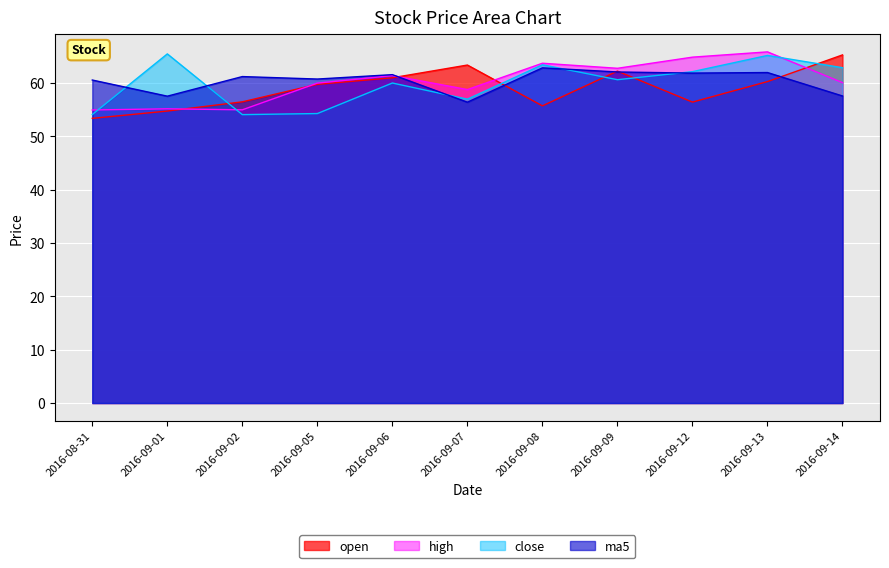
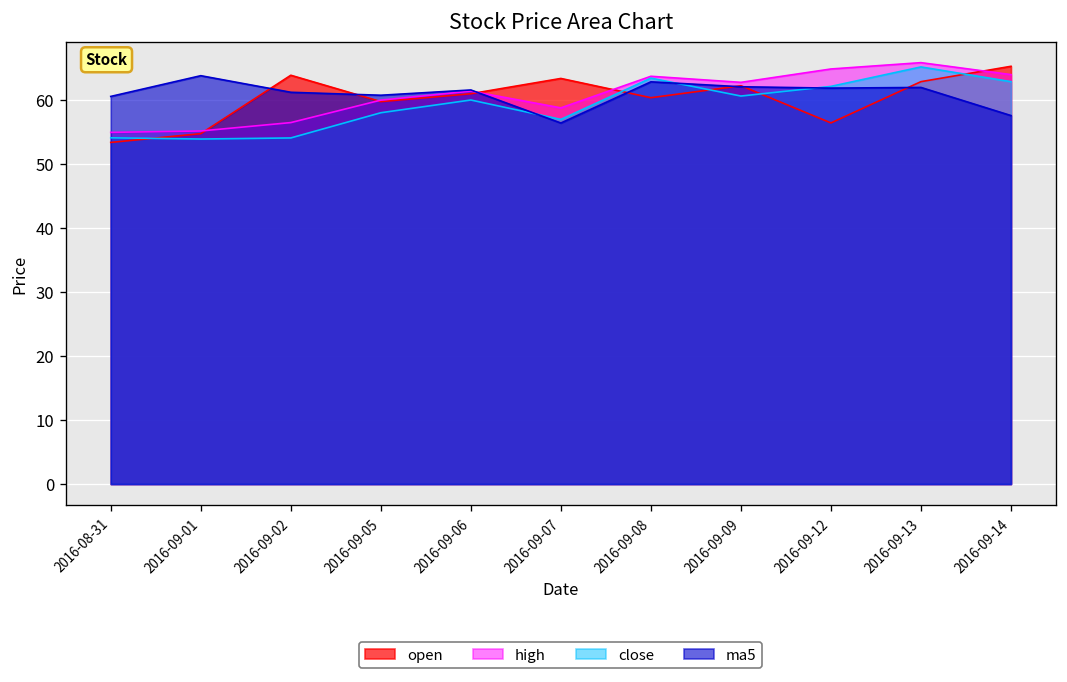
  {
    "open": {
      "2016-08-31": 53,
-     "2016-09-02": 57,
+     "2016-09-02": 64,
      "2016-09-07": 63,
-     "2016-09-08": 56,
+     "2016-09-08": 60,
      "2016-09-12": 56,
-     "2016-09-13": 60,
+     "2016-09-13": 63,
      "2016-09-14": 65
    },
    "high": {
      "2016-08-31": 55,
-     "2016-09-02": 55,
+     "2016-09-02": 57,
      "2016-09-07": 59,
      "2016-09-09": 63,
      "2016-09-12": 65,
      "2016-09-13": 66,
-     "2016-09-14": 60
+     "2016-09-14": 64
    },
    "close": {
      "2016-08-31": 54,
-     "2016-09-01": 65,
+     "2016-09-01": 54,
      "2016-09-02": 54,
-     "2016-09-05": 54,
+     "2016-09-05": 58,
      "2016-09-06": 60,
      "2016-09-07": 57,
      "2016-09-09": 61,
      "2016-09-13": 65,
      "2016-09-14": 63
    },
    "ma5": {
      "2016-08-31": 61,
-     "2016-09-01": 58,
+     "2016-09-01": 64,
      "2016-09-02": 61,
      "2016-09-05": 61,
      "2016-09-07": 56,
      "2016-09-08": 63,
      "2016-09-13": 62,
      "2016-09-14": 58
    }
  }
